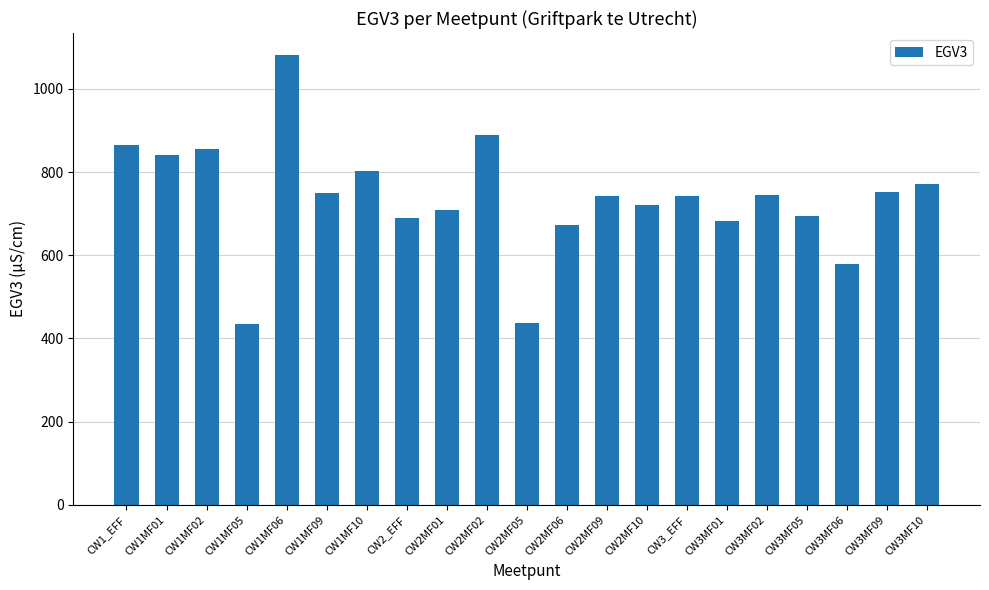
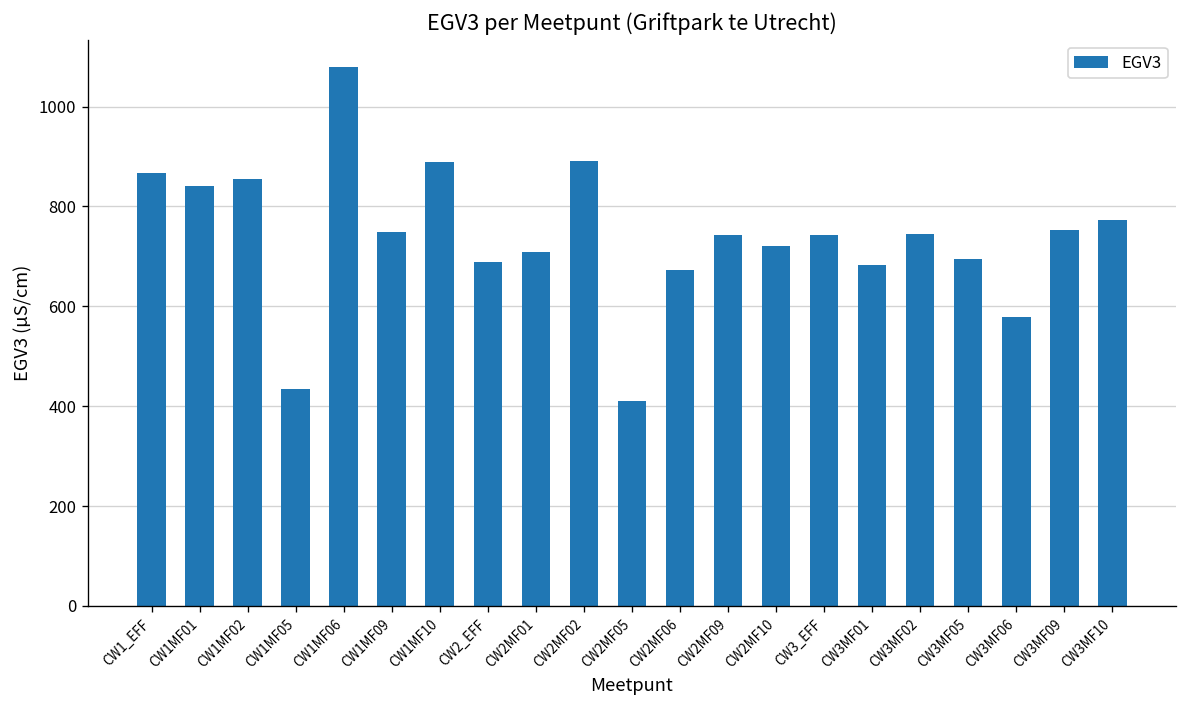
  {
    "CW1_EFF": 870,
    "CW1MF01": 840,
    "CW1MF02": 860,
    "CW1MF05": 440,
    "CW1MF06": 1080,
    "CW1MF09": 750,
-   "CW1MF10": 800,
+   "CW1MF10": 890,
    "CW2_EFF": 690,
    "CW2MF01": 710,
    "CW2MF02": 890,
-   "CW2MF05": 440,
+   "CW2MF05": 410,
    "CW2MF06": 670,
    "CW2MF09": 740,
    "CW2MF10": 720,
    "CW3_EFF": 740,
    "CW3MF01": 680,
    "CW3MF02": 740,
    "CW3MF05": 690,
    "CW3MF06": 580,
    "CW3MF09": 750,
    "CW3MF10": 770
  }
